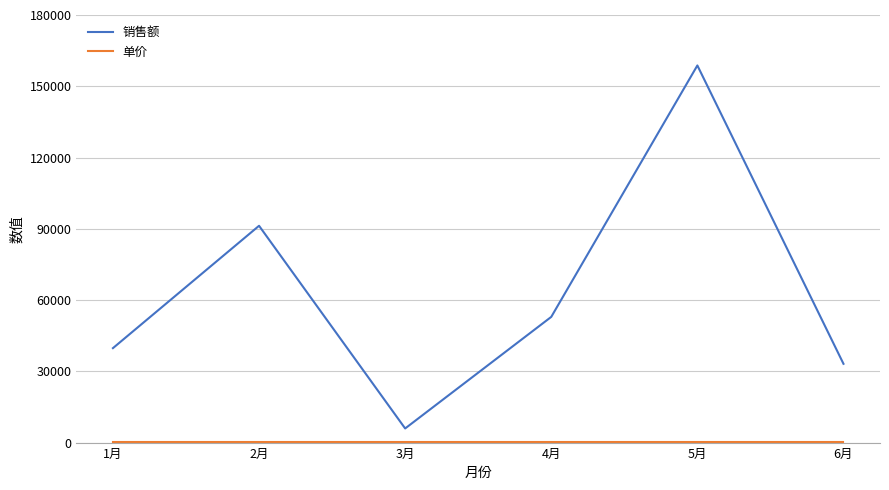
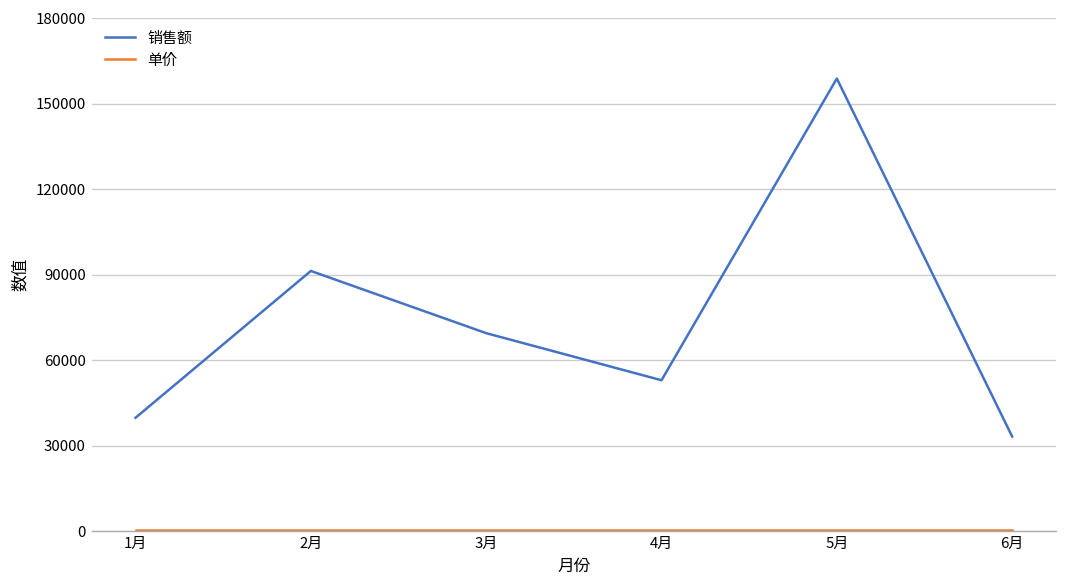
  {
    "销售额": {
      "1月": 40000,
      "2月": 91000,
-     "3月": 6000,
+     "3月": 69000,
      "4月": 53000,
      "5月": 159000,
      "6月": 33000
    },
    "单价": {
      "1月": 0,
      "2月": 0,
      "3月": 0,
      "4月": 0,
      "5月": 0,
      "6月": 0
    }
  }
